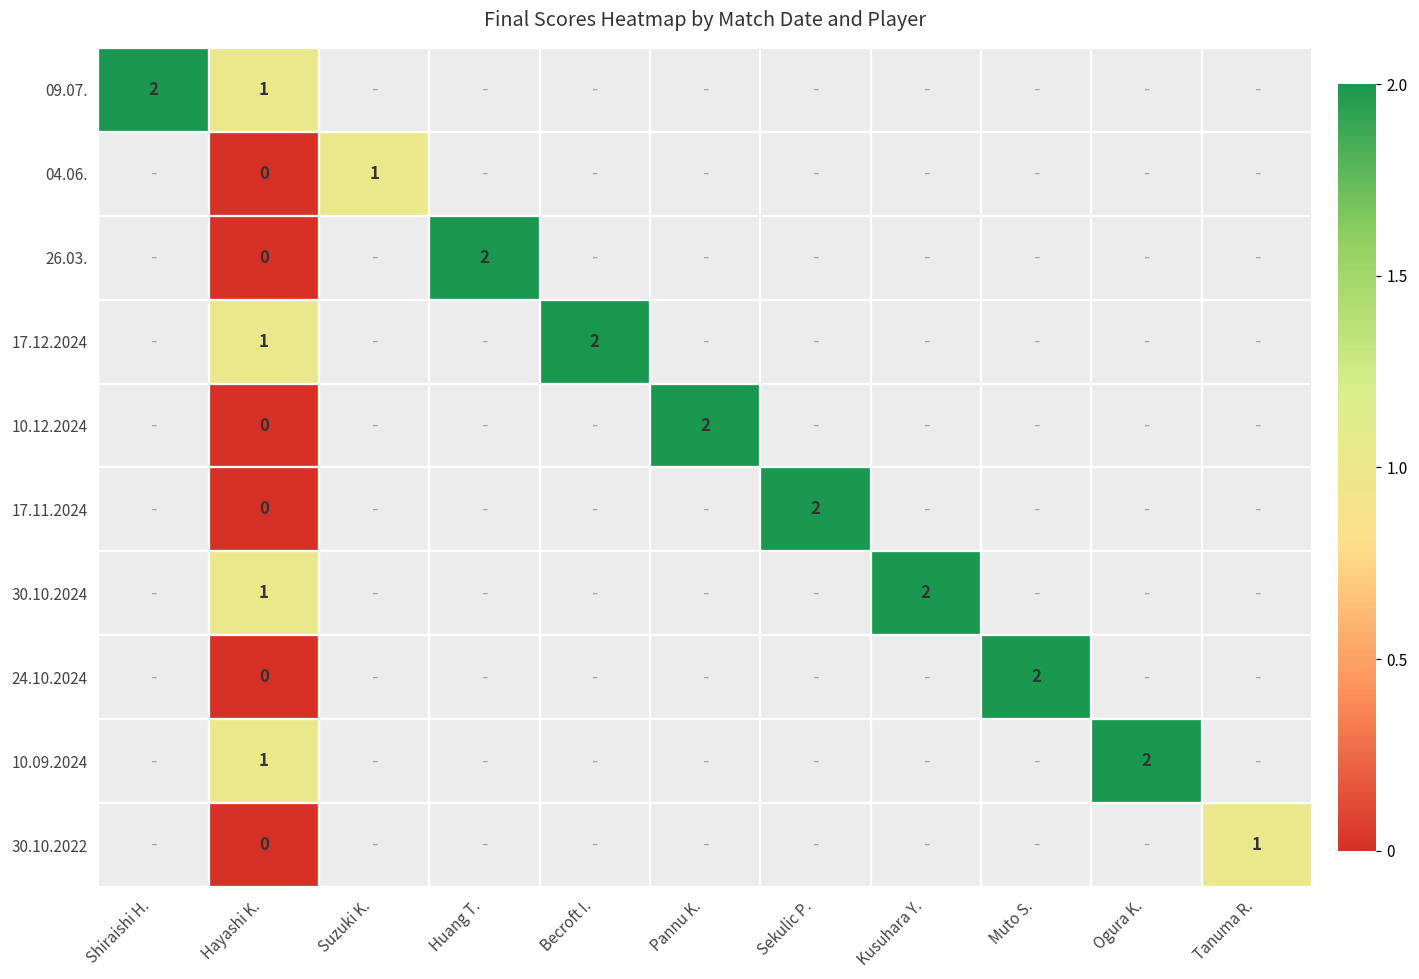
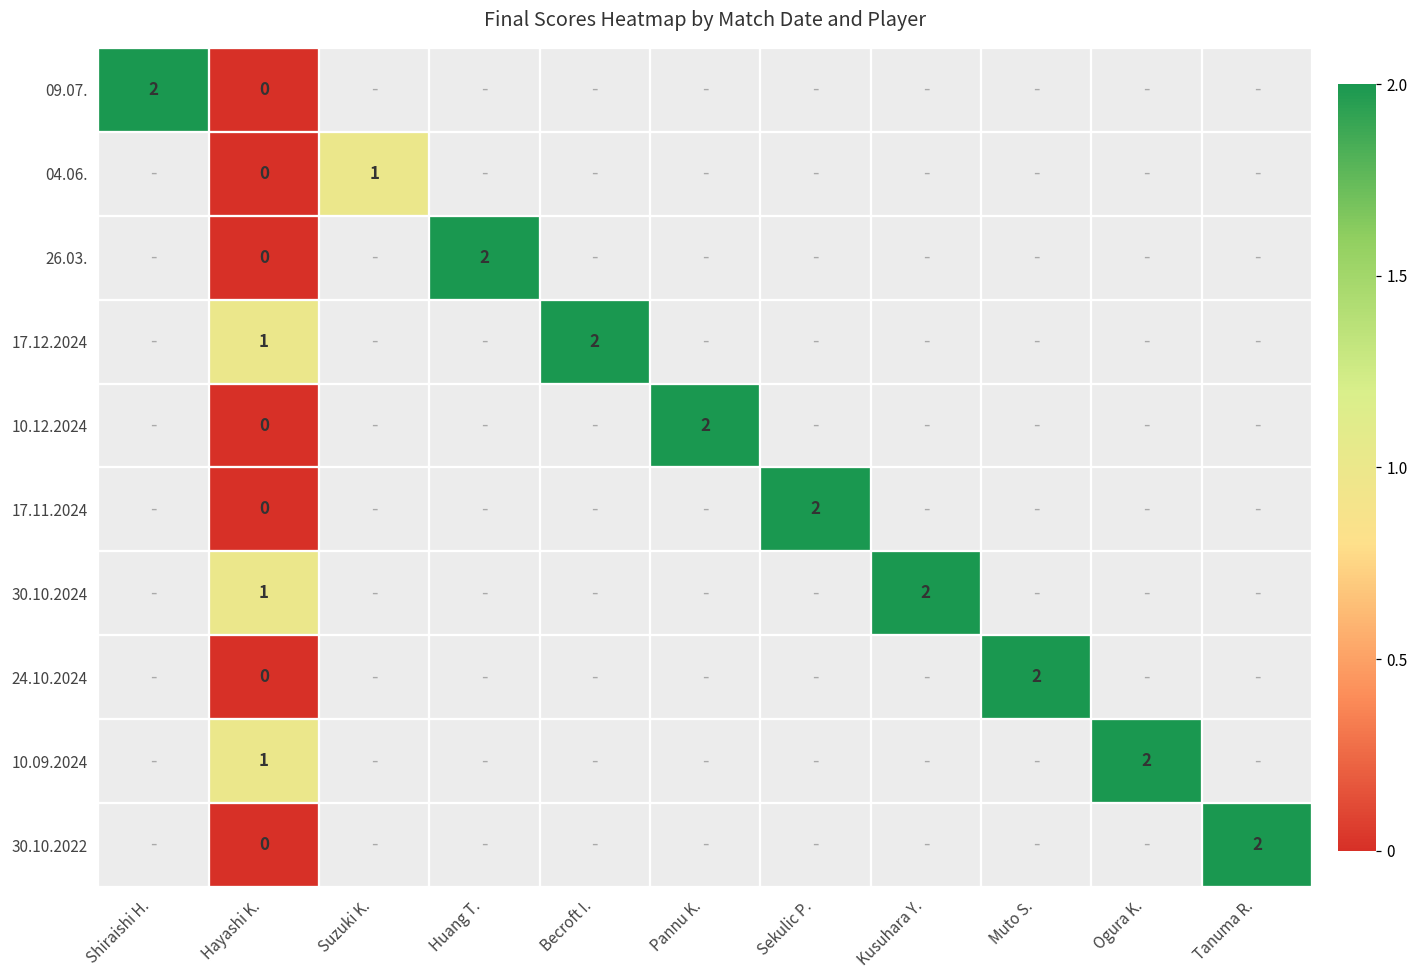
  {
    "09.07.": {
      "Shiraishi H.": 2,
-     "Hayashi K.": 1
+     "Hayashi K.": 0
    },
    "04.06.": {
      "Hayashi K.": 0,
      "Suzuki K.": 1
    },
    "26.03.": {
      "Hayashi K.": 0,
      "Huang T.": 2
    },
    "17.12.2024": {
      "Hayashi K.": 1,
      "Becroft I.": 2
    },
    "10.12.2024": {
      "Hayashi K.": 0,
      "Pannu K.": 2
    },
    "17.11.2024": {
      "Hayashi K.": 0,
      "Sekulic P.": 2
    },
    "30.10.2024": {
      "Hayashi K.": 1,
      "Kusuhara Y.": 2
    },
    "24.10.2024": {
      "Hayashi K.": 0,
      "Muto S.": 2
    },
    "10.09.2024": {
      "Hayashi K.": 1,
      "Ogura K.": 2
    },
    "30.10.2022": {
      "Hayashi K.": 0,
-     "Tanuma R.": 1
+     "Tanuma R.": 2
    }
  }
